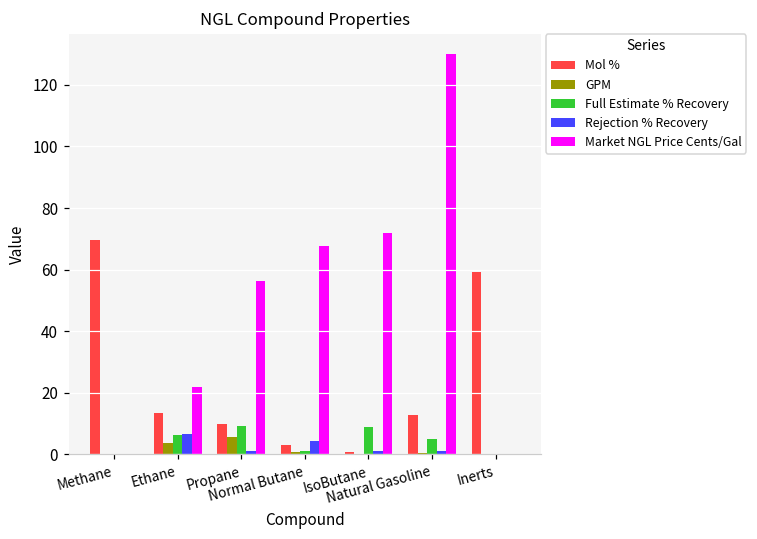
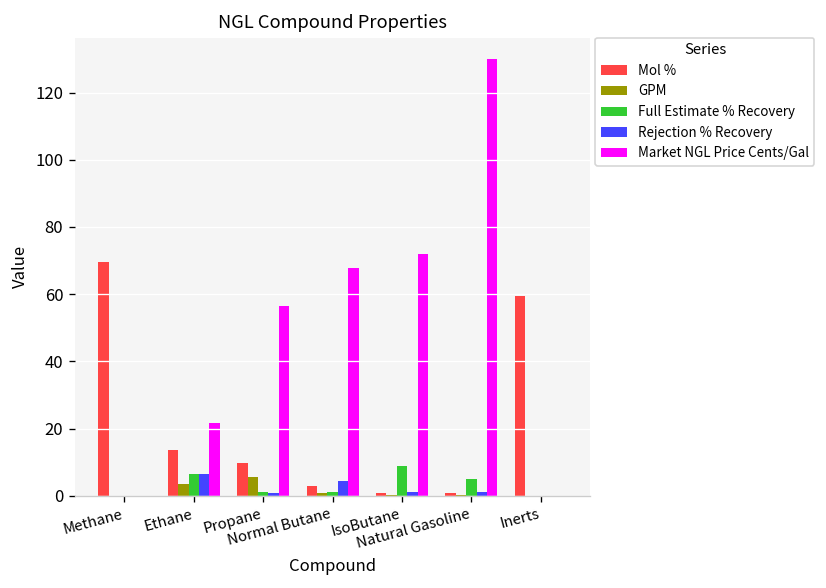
  {
    "Mol %": {
      "Methane": 70,
      "Ethane": 14,
      "Propane": 10,
      "Normal Butane": 3,
-     "Natural Gasoline": 13,
+     "Natural Gasoline": 1,
      "Inerts": 59
    },
    "GPM": {
      "Methane": 0,
      "Ethane": 4,
      "Propane": 6,
      "Normal Butane": 1,
      "Inerts": 0
    },
    "Full Estimate % Recovery": {
      "Methane": 0,
      "Ethane": 6,
-     "Propane": 9,
+     "Propane": 1,
      "Normal Butane": 1,
      "IsoButane": 9,
      "Natural Gasoline": 5,
      "Inerts": 0
    },
    "Rejection % Recovery": {
      "Methane": 0,
      "Ethane": 7,
      "Propane": 1,
      "Normal Butane": 4,
      "IsoButane": 1,
      "Natural Gasoline": 1,
      "Inerts": 0
    },
    "Market NGL Price Cents/Gal": {
      "Methane": 0,
      "Ethane": 22,
      "Propane": 56,
      "Normal Butane": 68,
      "IsoButane": 72,
      "Natural Gasoline": 130,
      "Inerts": 0
    }
  }
